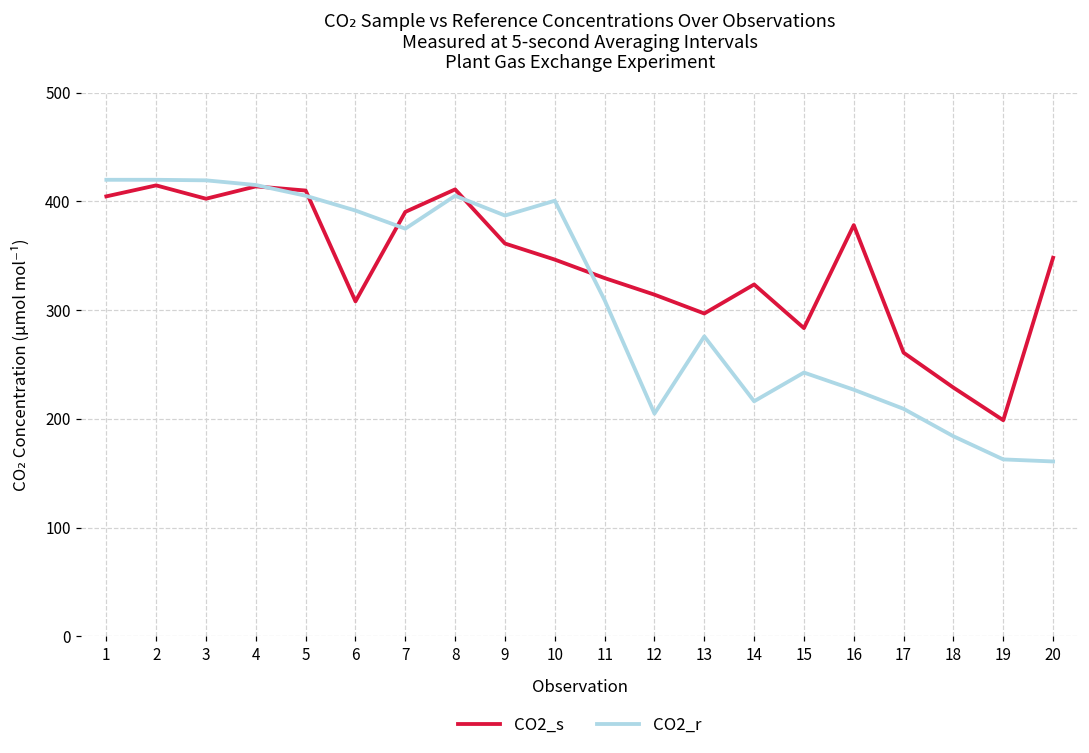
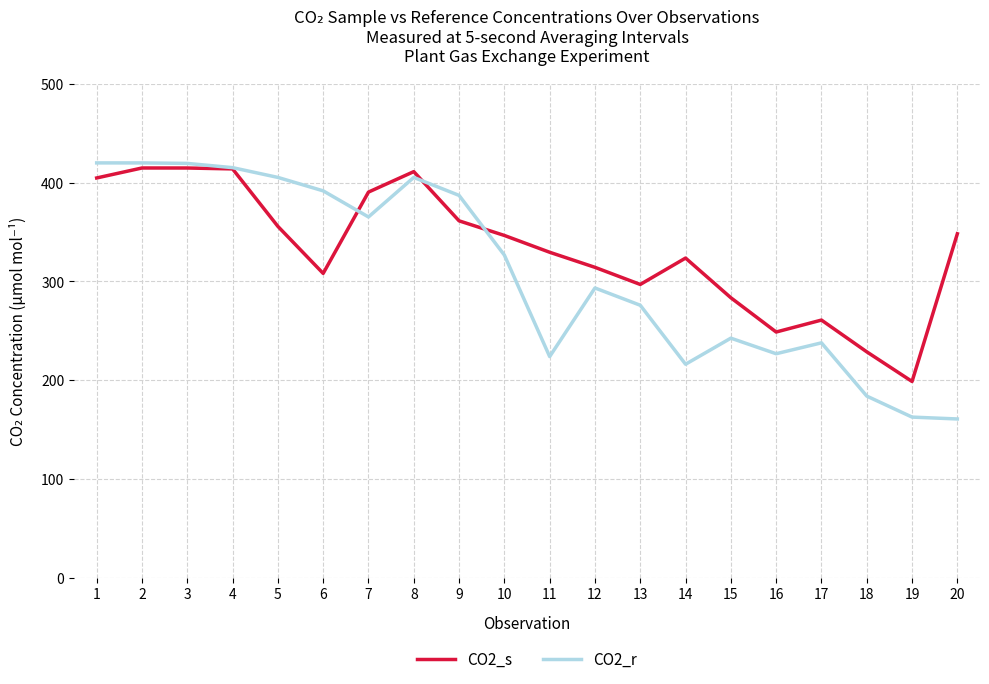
  {
    "CO2_s": {
      "1": 400,
      "2": 410,
-     "3": 400,
-     "5": 410,
+     "3": 410,
+     "5": 360,
      "6": 310,
      "7": 390,
      "8": 410,
      "9": 360,
      "10": 350,
      "11": 330,
      "12": 310,
      "13": 300,
      "14": 320,
      "15": 280,
-     "16": 380,
+     "16": 250,
      "17": 260,
      "18": 230,
      "19": 200,
      "20": 350
    },
    "CO2_r": {
      "1": 420,
      "2": 420,
      "3": 420,
      "5": 410,
      "6": 390,
-     "7": 375,
+     "7": 365,
      "8": 410,
      "9": 390,
-     "10": 400,
-     "11": 310,
-     "12": 200,
+     "10": 330,
+     "11": 220,
+     "12": 290,
      "13": 280,
      "14": 220,
      "15": 240,
      "16": 230,
-     "17": 210,
+     "17": 240,
      "18": 180,
      "19": 160,
      "20": 160
    }
  }
